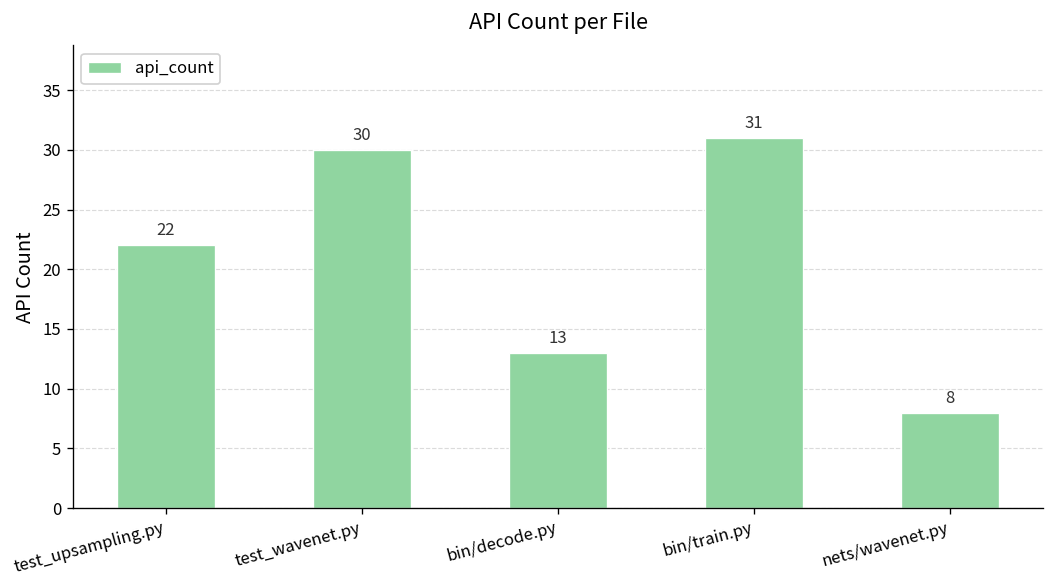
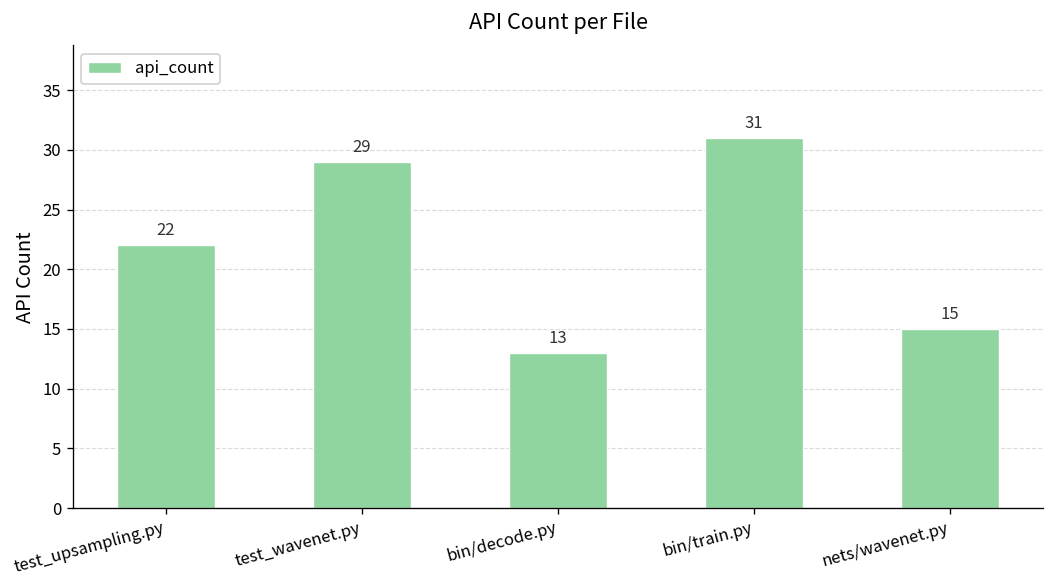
  {
    "test_upsampling.py": 22,
-   "test_wavenet.py": 30,
+   "test_wavenet.py": 29,
    "bin/decode.py": 13,
    "bin/train.py": 31,
-   "nets/wavenet.py": 8
+   "nets/wavenet.py": 15
  }
